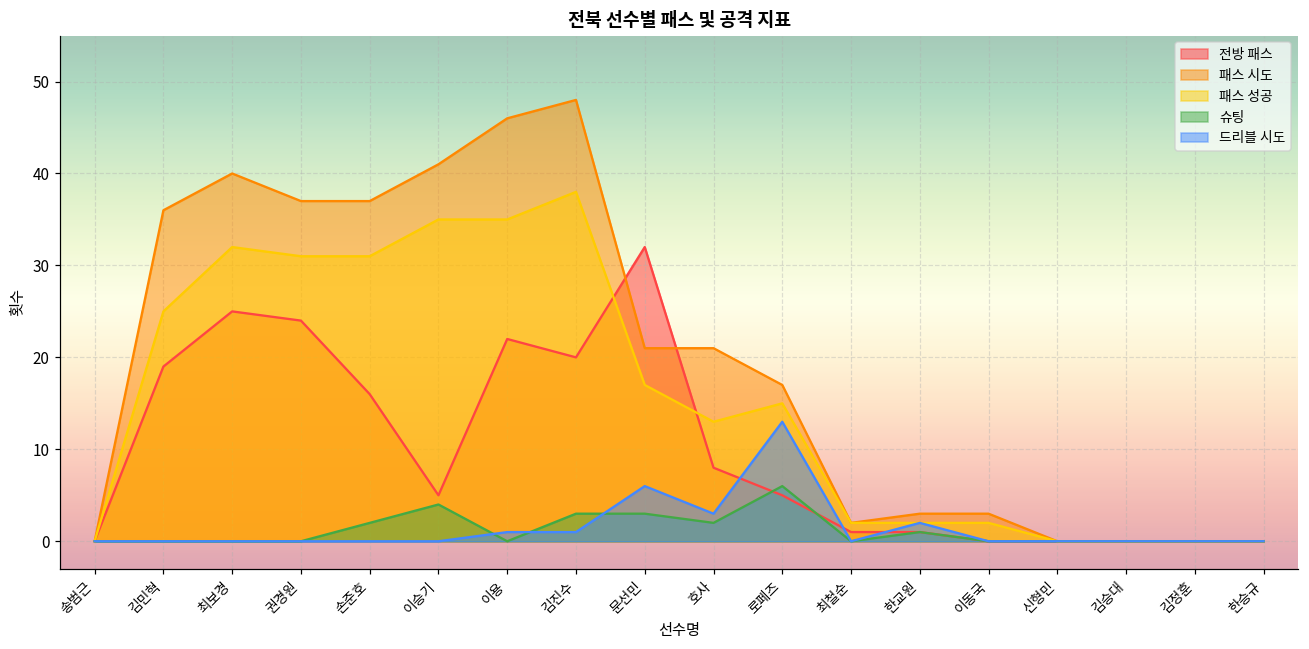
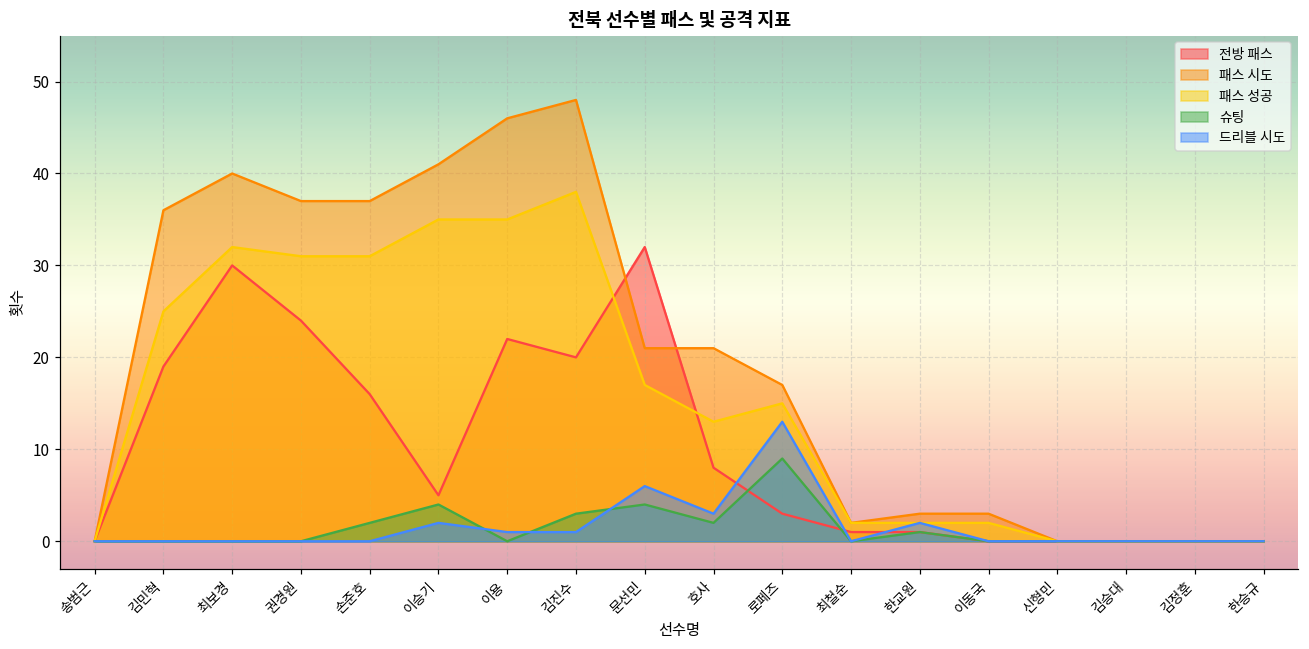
  {
    "전방 패스": {
      "김민혁": 19,
-     "최보경": 25,
+     "최보경": 30,
      "권경원": 24,
      "손준호": 16,
      "이승기": 5,
      "이용": 22,
      "김진수": 20,
      "문선민": 32,
      "호사": 8,
-     "로페즈": 5,
+     "로페즈": 3,
      "최철순": 1
    },
    "슈팅": {
      "손준호": 2,
      "이승기": 4,
      "이용": 0,
      "김진수": 3,
-     "문선민": 3,
+     "문선민": 4,
      "호사": 2,
-     "로페즈": 6
+     "로페즈": 9
    },
    "드리블 시도": {
      "손준호": 0,
-     "이승기": 0,
+     "이승기": 2,
      "이용": 1,
      "김진수": 1,
      "문선민": 6,
      "호사": 3,
      "로페즈": 13
    }
  }
